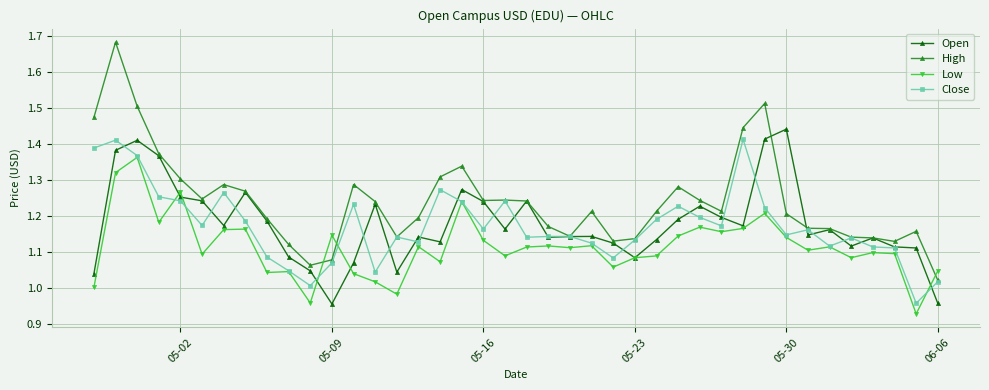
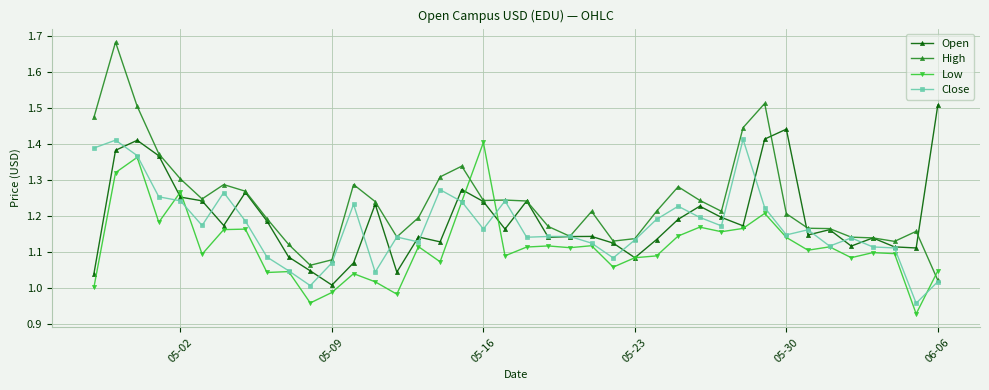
  {
    "Open": {
      "05-02": 1.25,
-     "05-09": 0.96,
+     "05-09": 1.01,
      "05-30": 1.44,
-     "06-06": 0.96
+     "06-06": 1.51
    },
    "High": {
      "05-02": 1.30,
      "05-09": 1.08,
      "05-30": 1.21
    },
    "Low": {
      "05-02": 1.27,
-     "05-09": 1.15,
-     "05-16": 1.13,
+     "05-09": 0.99,
+     "05-16": 1.41,
      "06-06": 1.05
    },
    "Close": {
      "05-02": 1.24,
      "05-09": 1.07,
      "05-16": 1.16
    }
  }
